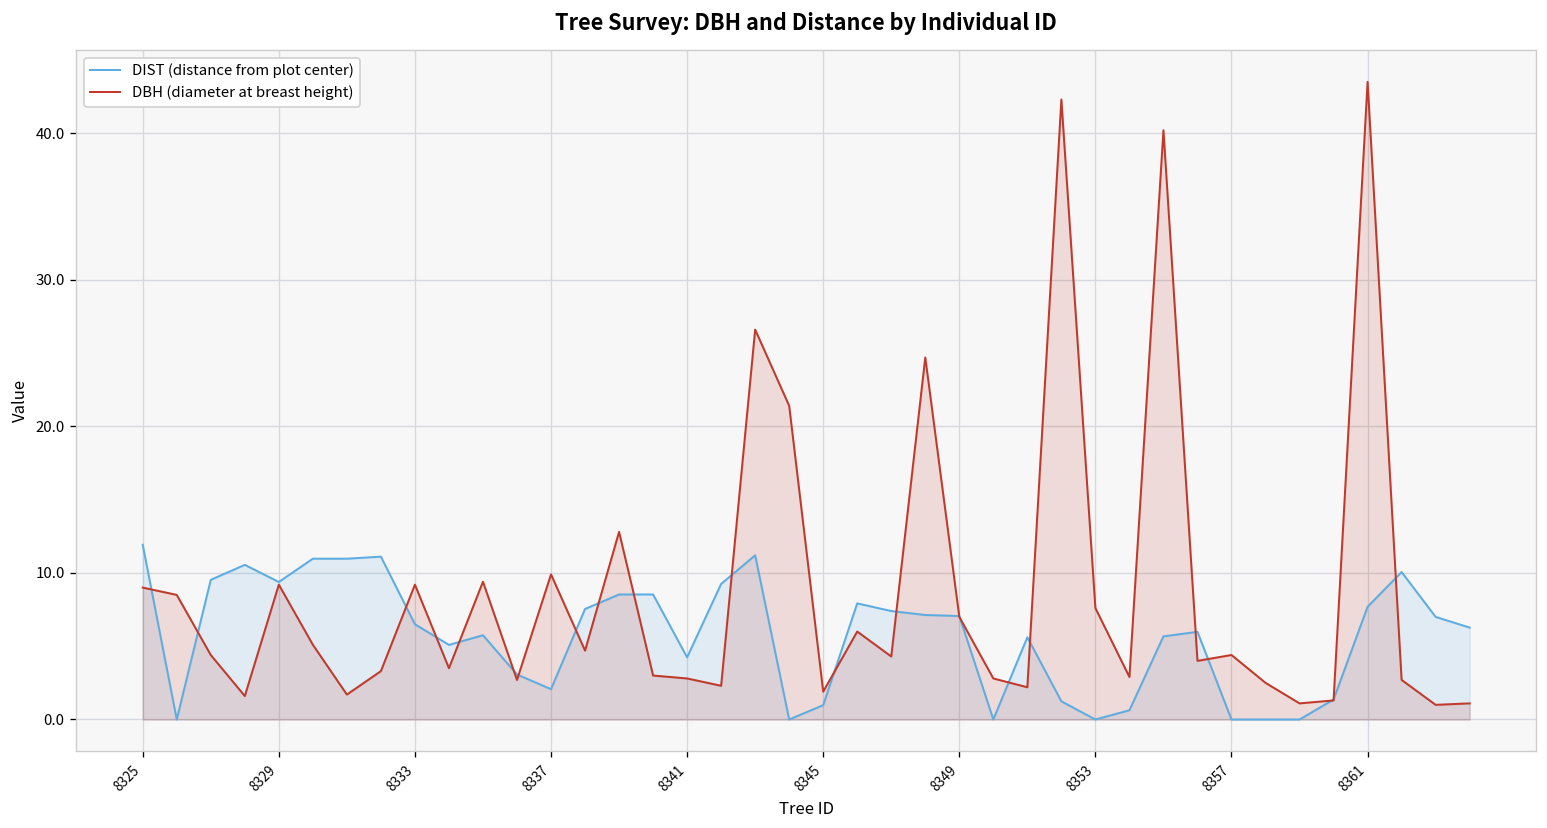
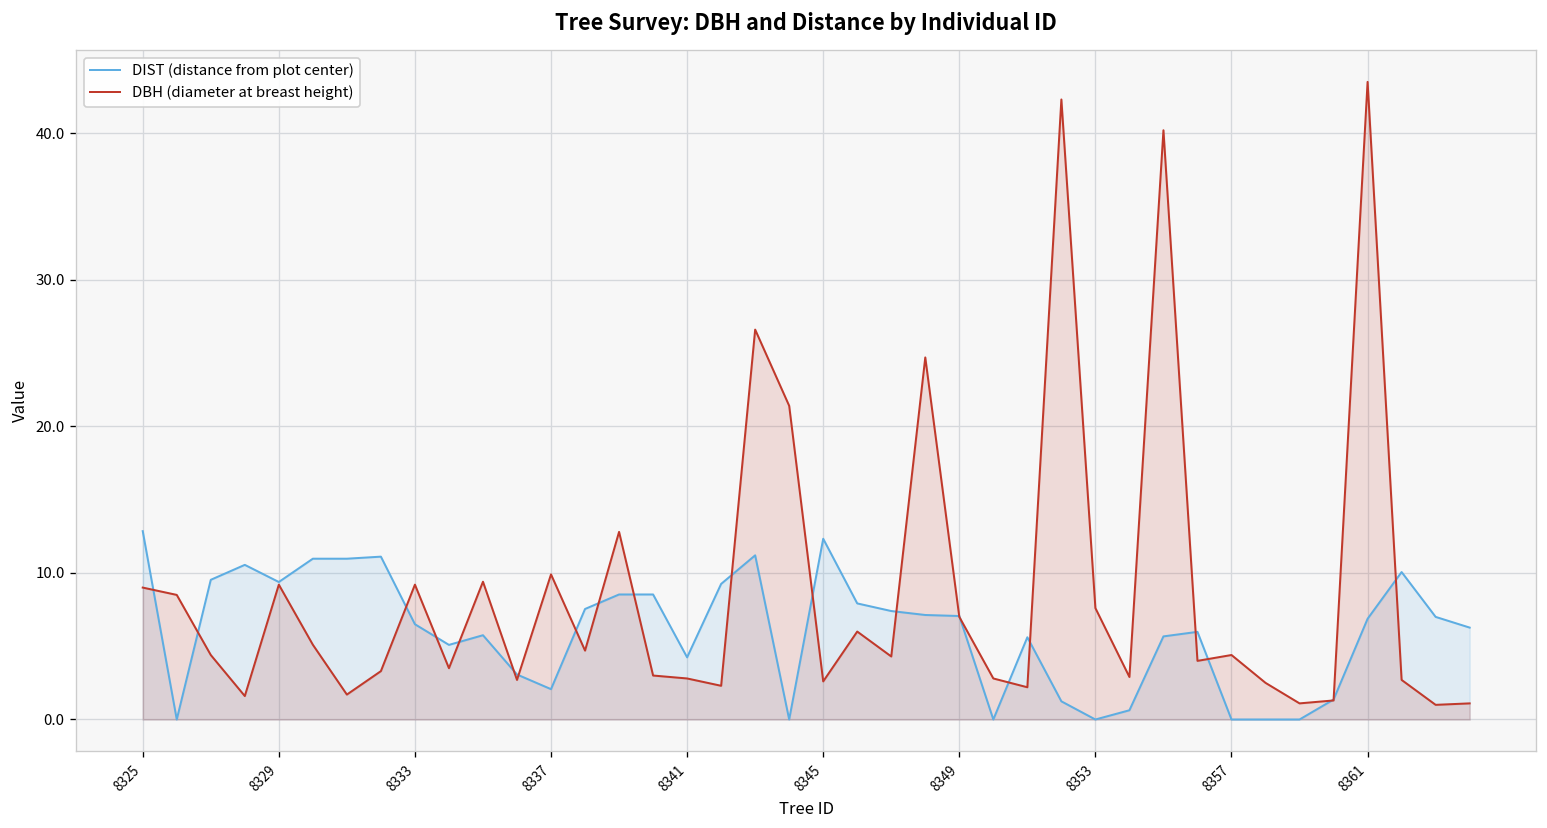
  {
    "DIST (distance from plot center)": {
-     "8325": 11.9,
+     "8325": 12.9,
      "8333": 6.5,
      "8337": 2.1,
      "8341": 4.2,
-     "8345": 1.0,
+     "8345": 12.3,
      "8353": 0.0,
      "8357": 0.0,
-     "8361": 7.7
+     "8361": 6.9
    },
    "DBH (diameter at breast height)": {
      "8325": 9.0,
      "8333": 9.2,
      "8337": 9.9,
      "8341": 2.8,
-     "8345": 1.9,
+     "8345": 2.6,
      "8353": 7.6,
      "8357": 4.4,
      "8361": 43.5
    }
  }
